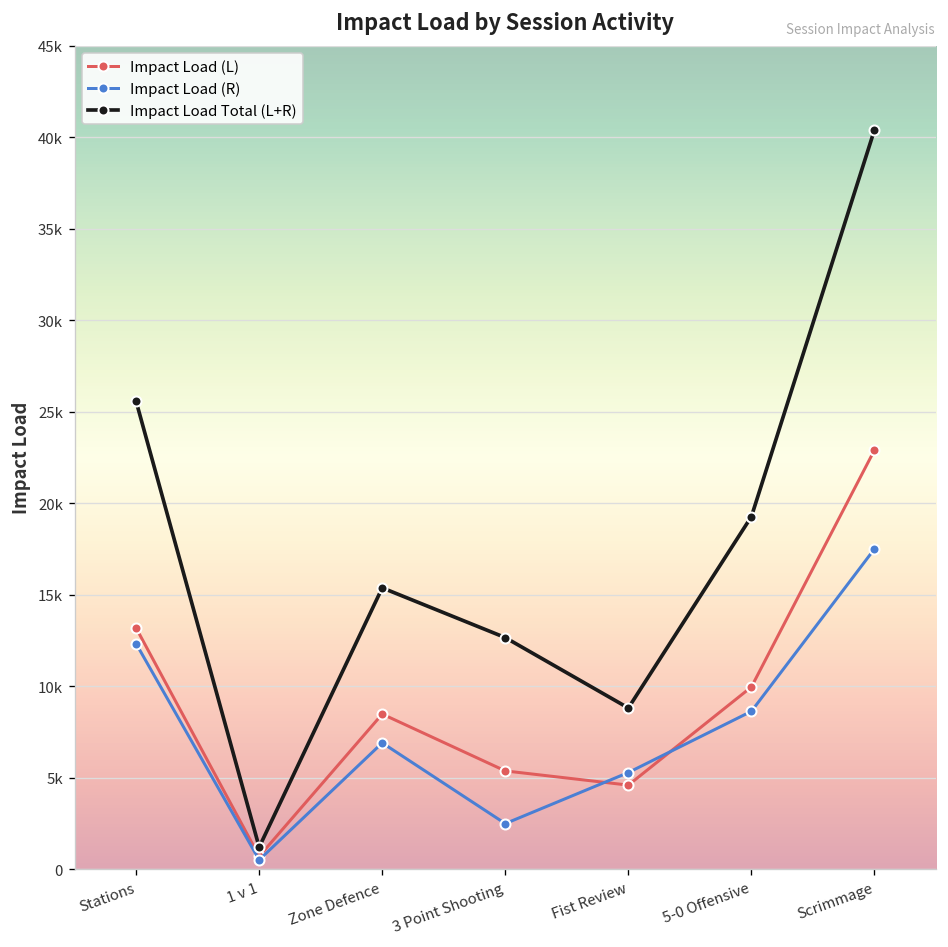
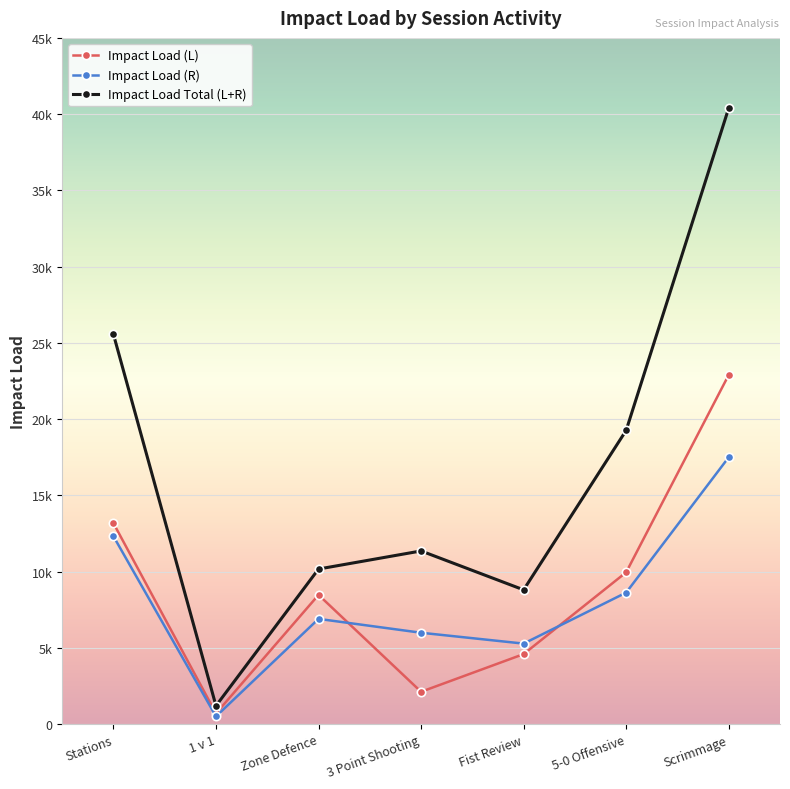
  {
    "Impact Load (L)": {
      "Stations": 13200,
      "1 v 1": 700,
      "Zone Defence": 8500,
-     "3 Point Shooting": 5400,
+     "3 Point Shooting": 2100,
      "Fist Review": 4600,
      "5-0 Offensive": 10000,
      "Scrimmage": 22900
    },
    "Impact Load (R)": {
      "Stations": 12300,
      "1 v 1": 500,
      "Zone Defence": 6900,
-     "3 Point Shooting": 2500,
+     "3 Point Shooting": 6000,
      "Fist Review": 5300,
      "5-0 Offensive": 8600,
      "Scrimmage": 17500
    },
    "Impact Load Total (L+R)": {
      "Stations": 25600,
      "1 v 1": 1200,
-     "Zone Defence": 15400,
-     "3 Point Shooting": 12700,
+     "Zone Defence": 10200,
+     "3 Point Shooting": 11400,
      "Fist Review": 8800,
      "5-0 Offensive": 19300,
      "Scrimmage": 40400
    }
  }
